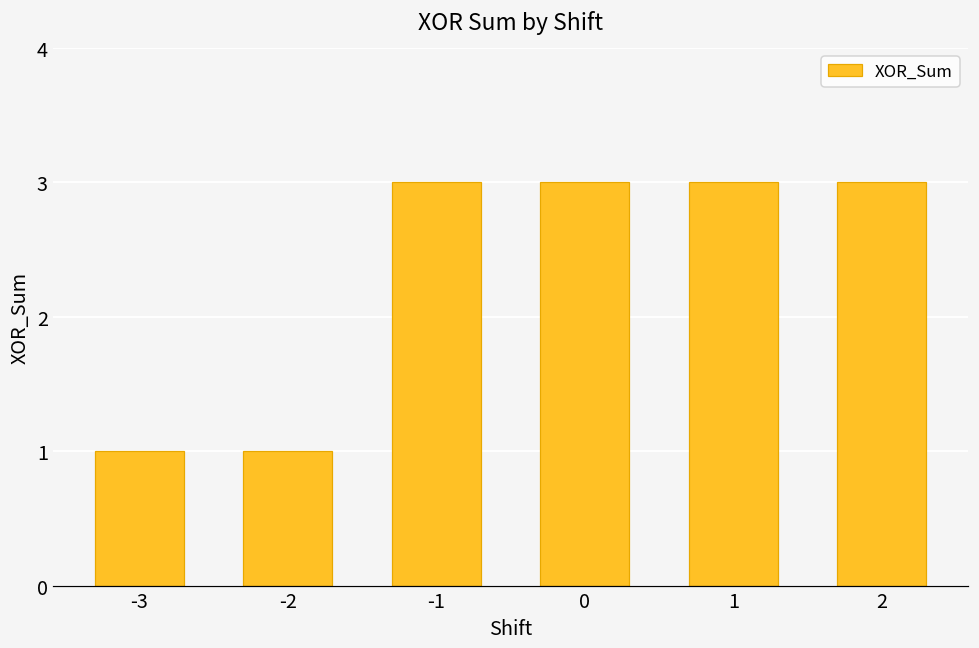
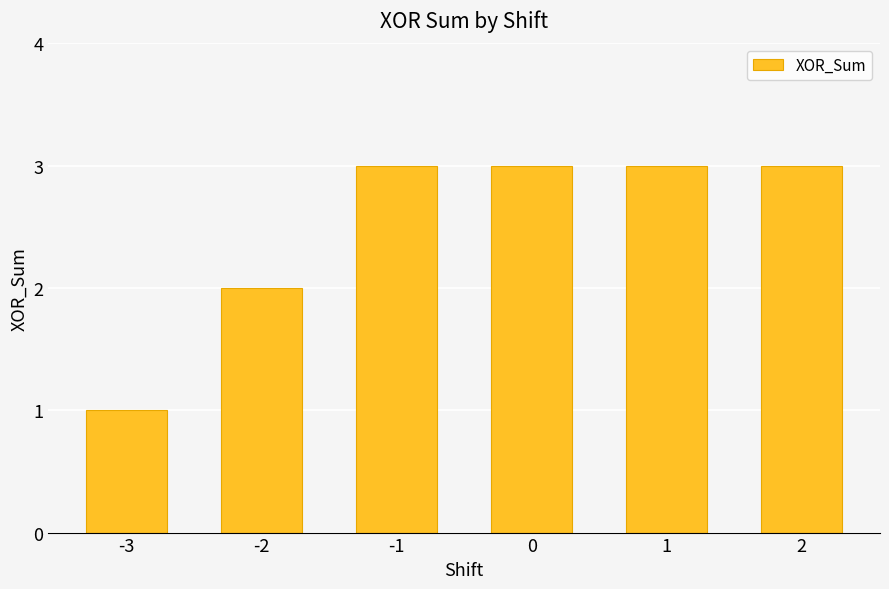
  {
    "-3": 1,
-   "-2": 1,
+   "-2": 2,
    "-1": 3,
    "0": 3,
    "1": 3,
    "2": 3
  }
